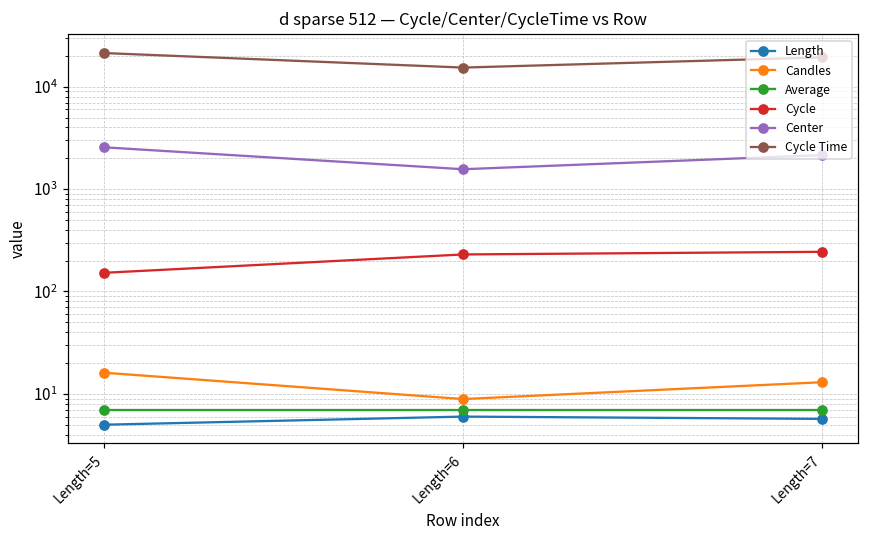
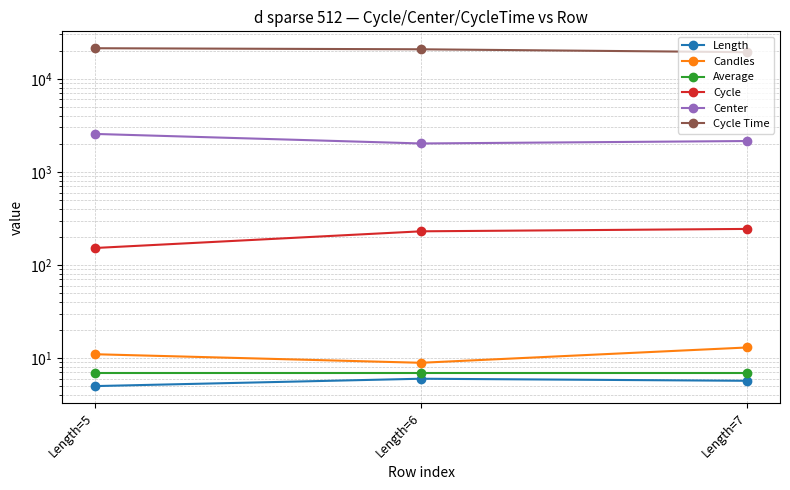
  {
    "Length": {
      "Length=5": 5,
      "Length=6": 6,
      "Length=7": 6
    },
    "Candles": {
-     "Length=5": 16,
+     "Length=5": 11,
      "Length=6": 9,
      "Length=7": 13
    },
    "Average": {
      "Length=5": 7,
      "Length=6": 7,
      "Length=7": 7
    },
    "Cycle": {
      "Length=5": 150,
      "Length=6": 230,
      "Length=7": 240
    },
    "Center": {
      "Length=5": 2600,
-     "Length=6": 1600,
+     "Length=6": 2000,
      "Length=7": 2100
    },
    "Cycle Time": {
      "Length=5": 21000,
-     "Length=6": 15000
+     "Length=6": 21000
    }
  }
